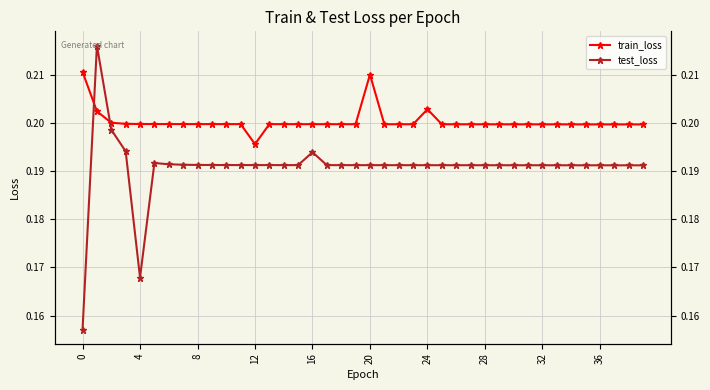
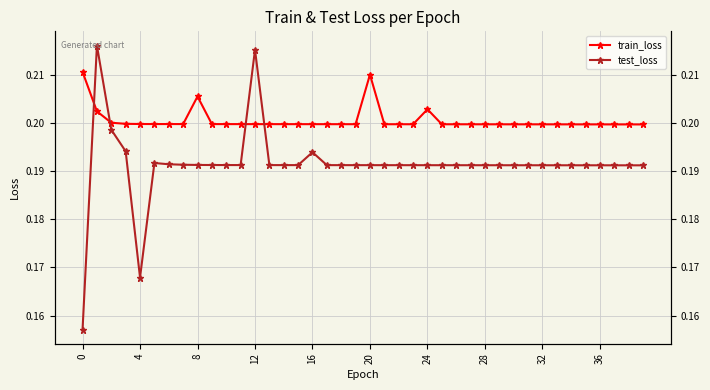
  {
    "train_loss": {
      "0": 0.211,
      "4": 0.200,
-     "8": 0.200,
-     "12": 0.196,
+     "8": 0.206,
+     "12": 0.200,
      "16": 0.200,
      "20": 0.210,
      "24": 0.203,
      "28": 0.200,
      "32": 0.200,
      "36": 0.200
    },
    "test_loss": {
      "0": 0.157,
      "4": 0.168,
      "8": 0.191,
-     "12": 0.191,
+     "12": 0.215,
      "16": 0.194,
      "20": 0.191,
      "24": 0.191,
      "28": 0.191,
      "32": 0.191,
      "36": 0.191
    }
  }
